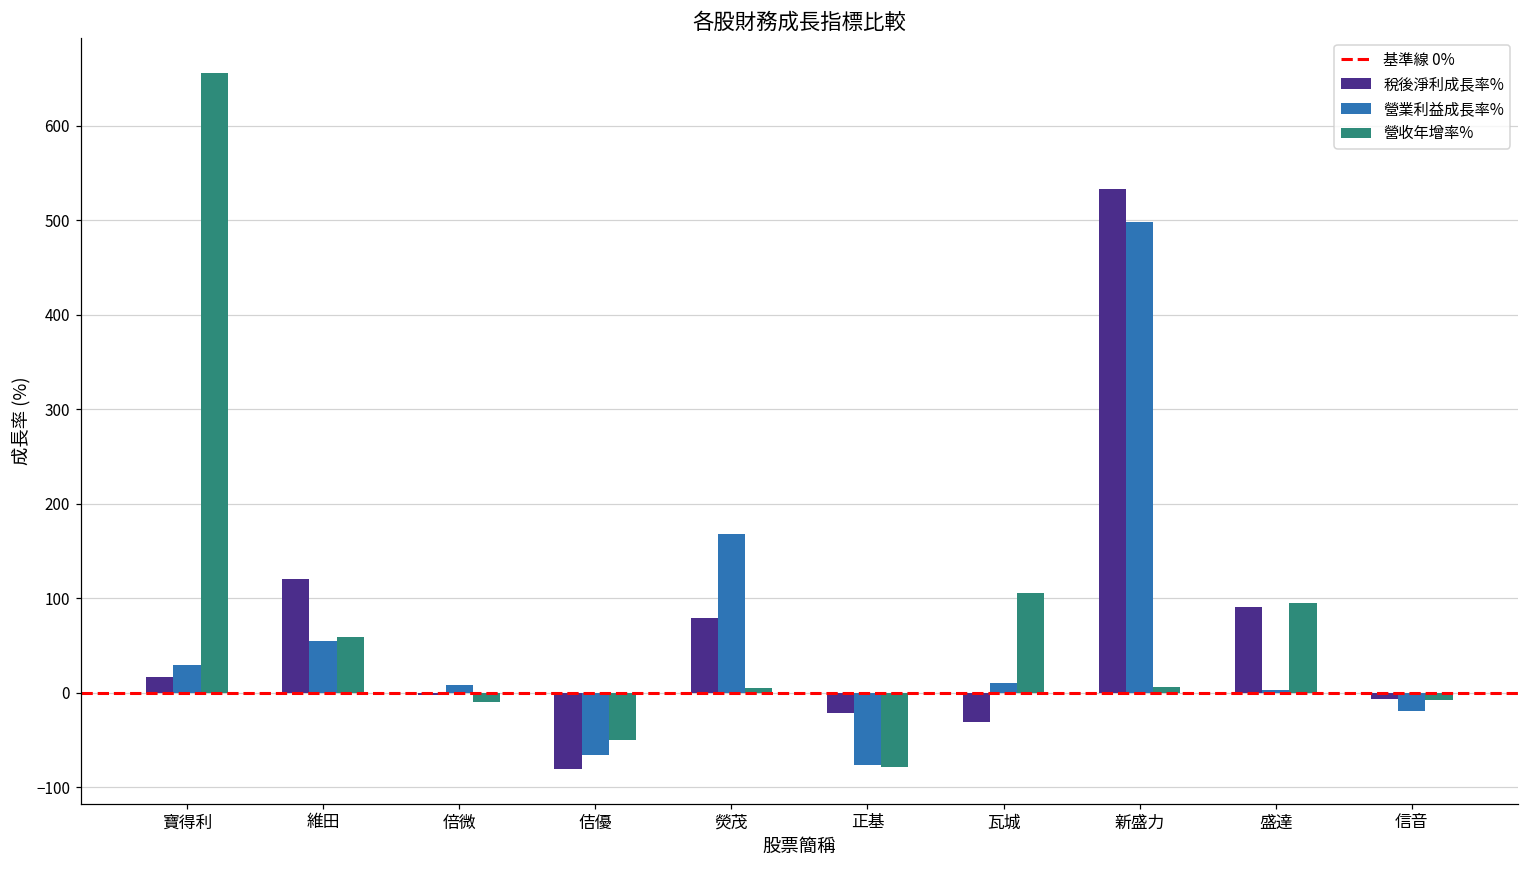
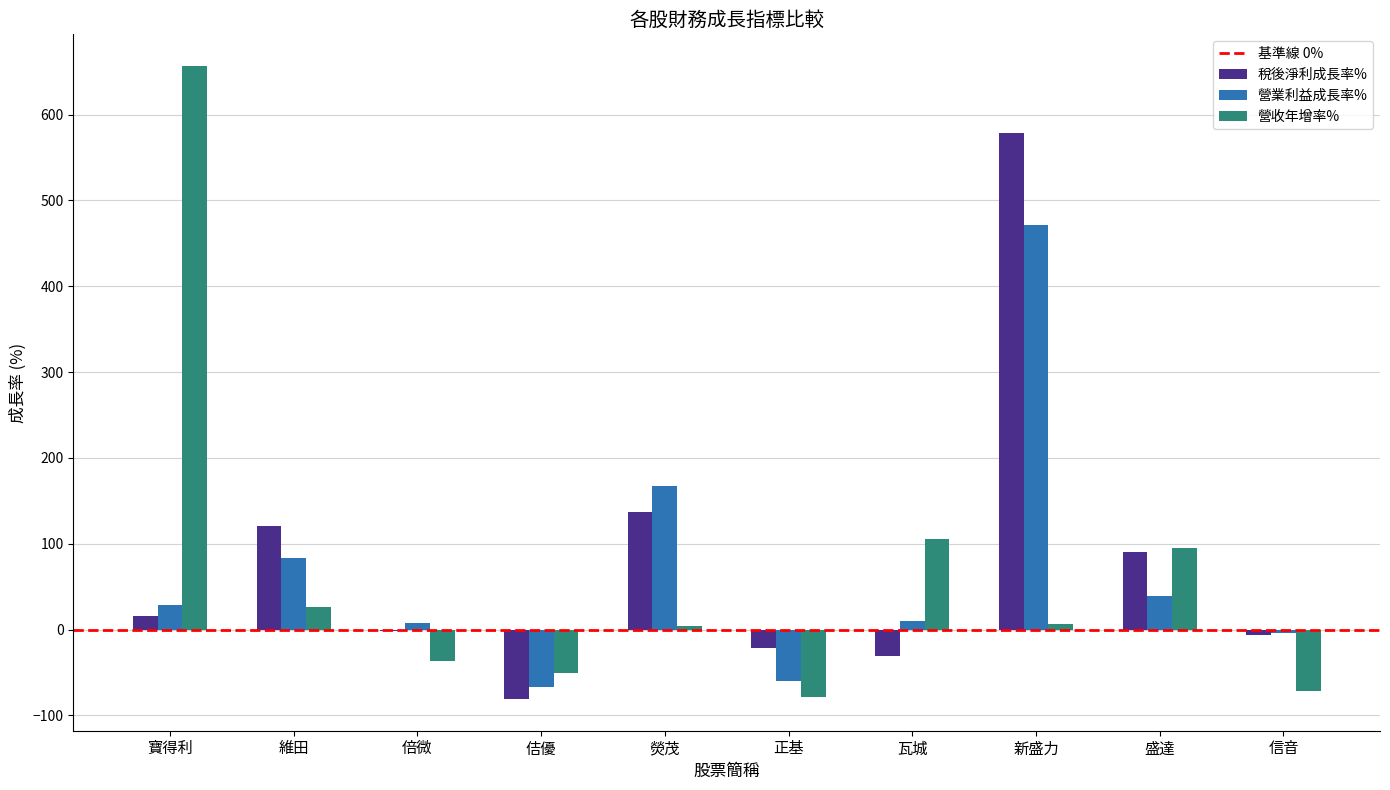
  {
    "稅後淨利成長率%": {
      "寶得利": 20,
      "維田": 120,
      "佶優": -80,
-     "熒茂": 80,
+     "熒茂": 140,
      "正基": -20,
      "瓦城": -30,
-     "新盛力": 530,
+     "新盛力": 580,
      "盛達": 90,
      "信音": -10
    },
    "營業利益成長率%": {
      "寶得利": 30,
-     "維田": 50,
+     "維田": 80,
      "倍微": 10,
      "佶優": -70,
      "熒茂": 170,
-     "正基": -80,
+     "正基": -60,
      "瓦城": 10,
-     "新盛力": 500,
-     "盛達": 0,
-     "信音": -20
+     "新盛力": 470,
+     "盛達": 40,
+     "信音": 0
    },
    "營收年增率%": {
      "寶得利": 660,
-     "維田": 60,
-     "倍微": -10,
+     "維田": 30,
+     "倍微": -40,
      "佶優": -50,
      "熒茂": 0,
      "正基": -80,
      "瓦城": 110,
      "新盛力": 10,
      "盛達": 100,
-     "信音": -10
+     "信音": -70
    }
  }
